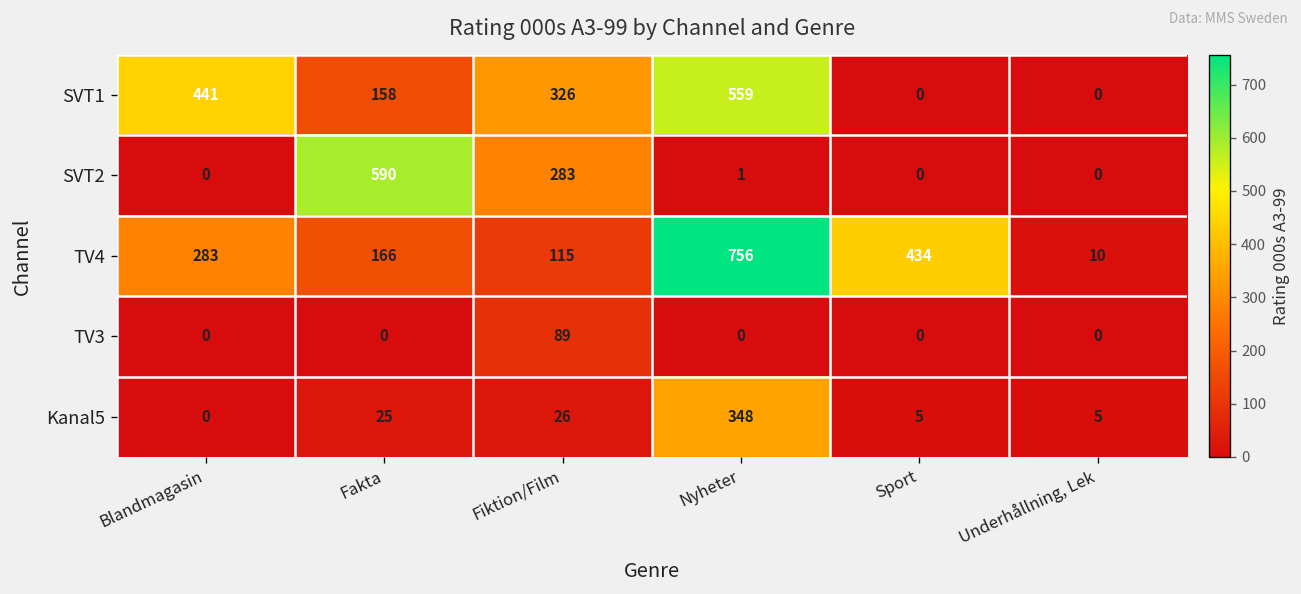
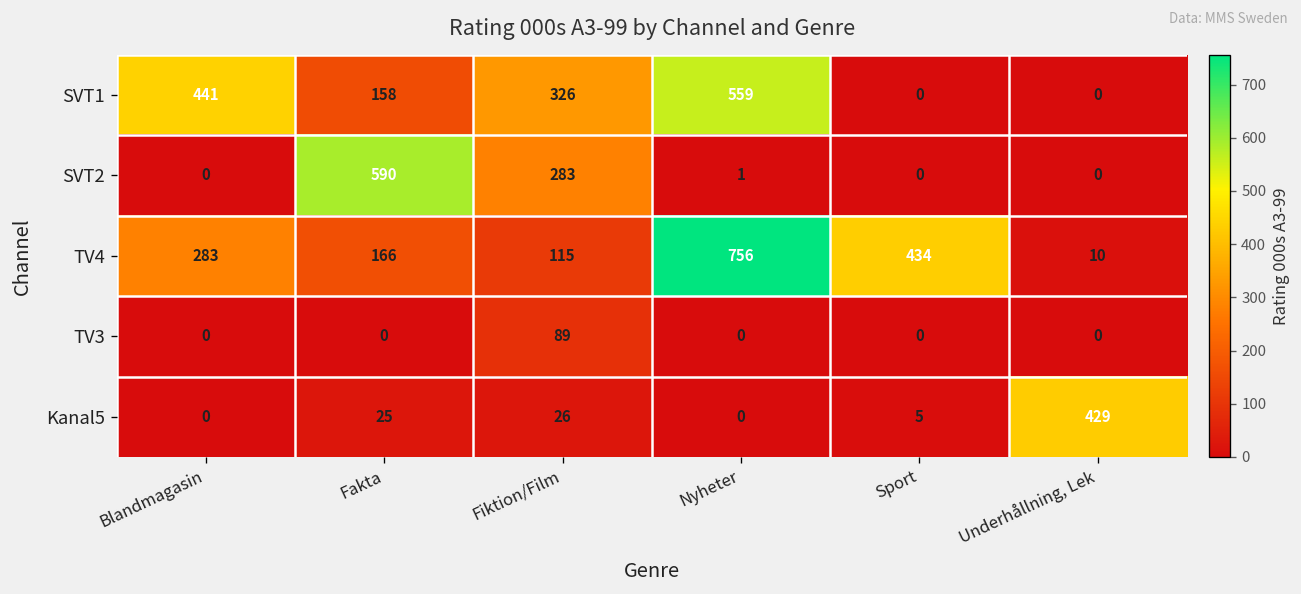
  {
    "SVT1": {
      "Blandmagasin": 441,
      "Fakta": 158,
      "Fiktion/Film": 326,
      "Nyheter": 559,
      "Sport": 0,
      "Underhållning, Lek": 0
    },
    "SVT2": {
      "Blandmagasin": 0,
      "Fakta": 590,
      "Fiktion/Film": 283,
      "Nyheter": 1,
      "Sport": 0,
      "Underhållning, Lek": 0
    },
    "TV4": {
      "Blandmagasin": 283,
      "Fakta": 166,
      "Fiktion/Film": 115,
      "Nyheter": 756,
      "Sport": 434,
      "Underhållning, Lek": 10
    },
    "TV3": {
      "Blandmagasin": 0,
      "Fakta": 0,
      "Fiktion/Film": 89,
      "Nyheter": 0,
      "Sport": 0,
      "Underhållning, Lek": 0
    },
    "Kanal5": {
      "Blandmagasin": 0,
      "Fakta": 25,
      "Fiktion/Film": 26,
-     "Nyheter": 348,
+     "Nyheter": 0,
      "Sport": 5,
-     "Underhållning, Lek": 5
+     "Underhållning, Lek": 429
    }
  }
